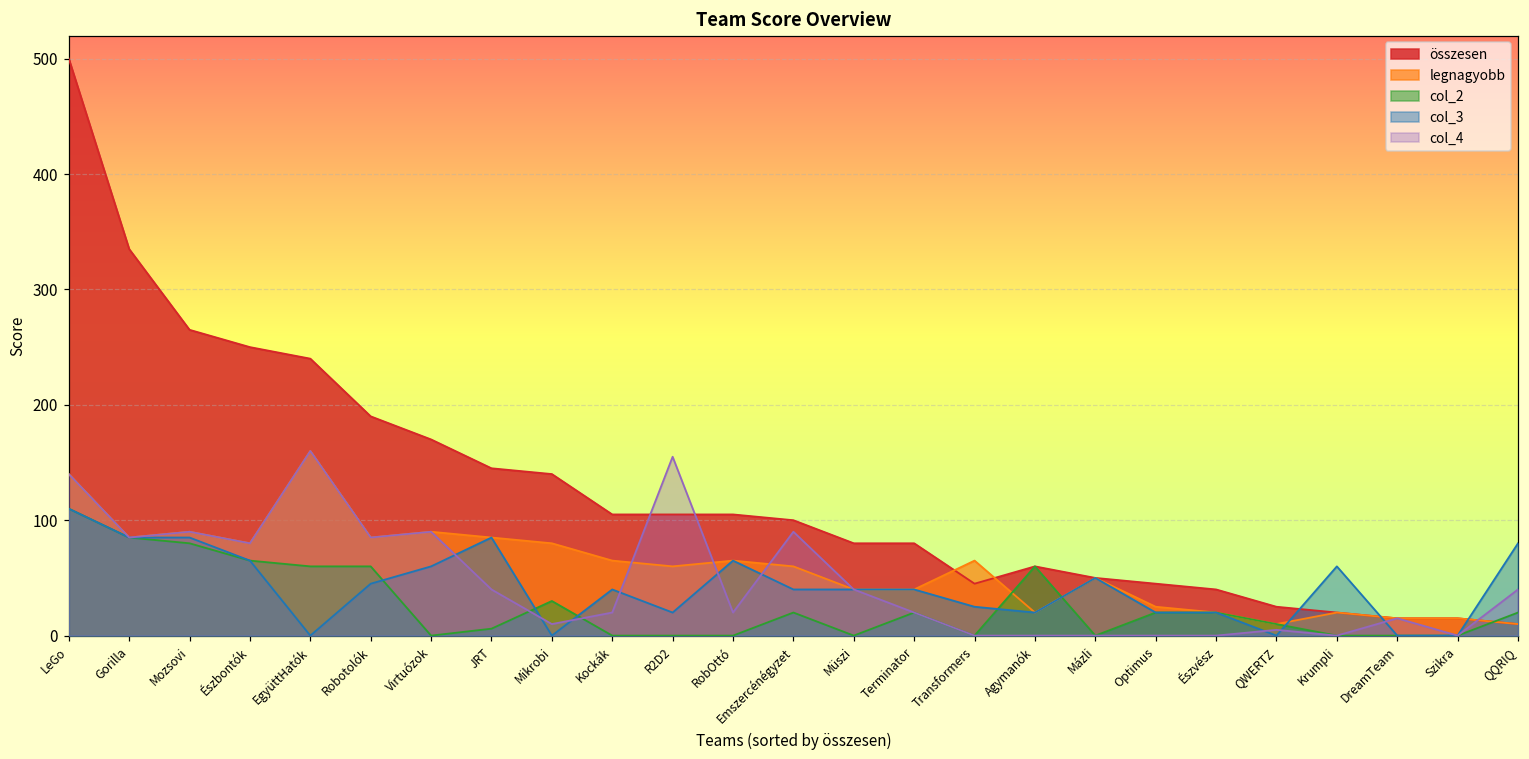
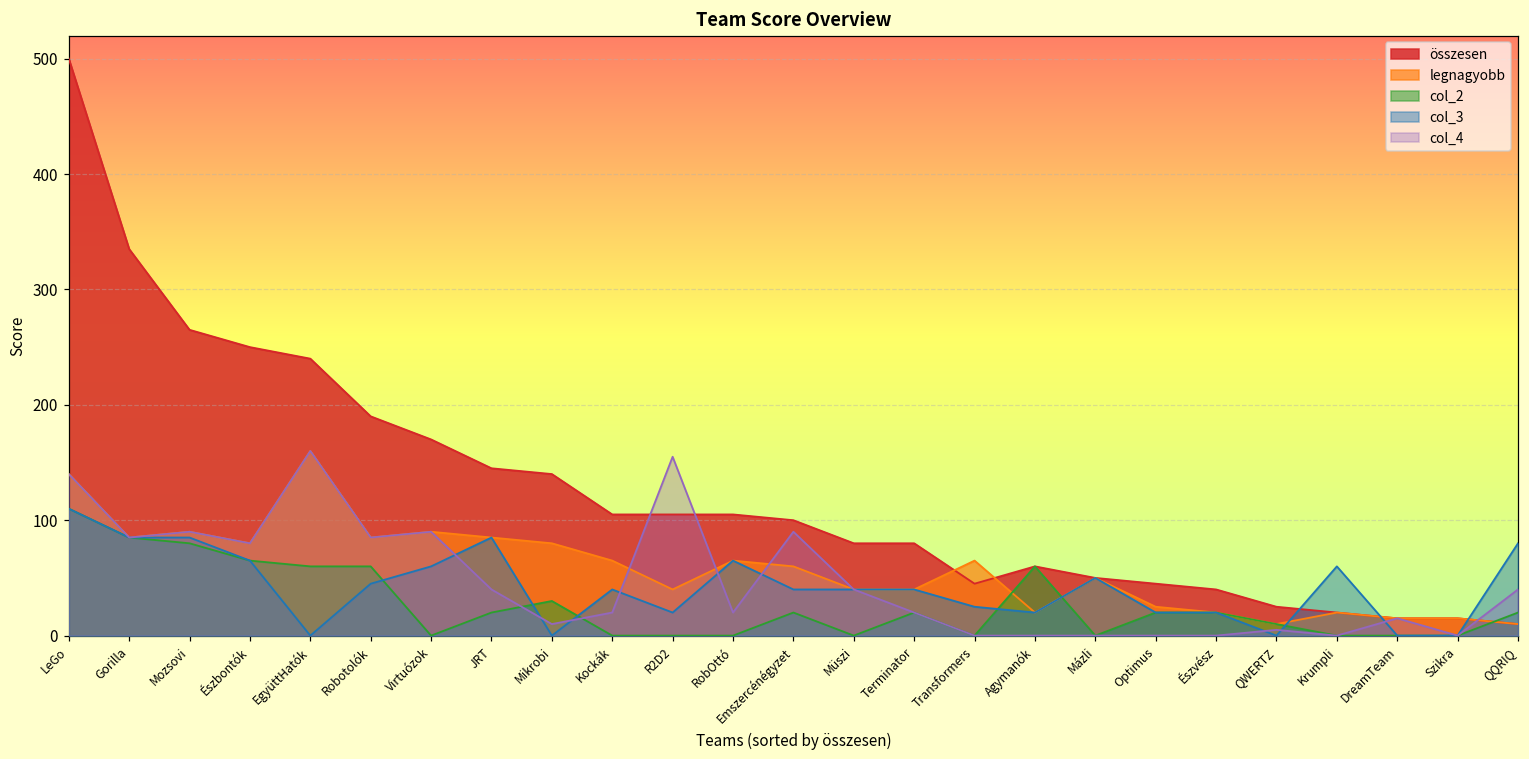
  {
    "összesen": {
      "LeGo": 500,
      "Gorilla": 335,
      "Mozsovi": 265,
      "Észbontók": 250,
      "EgyüttHatók": 240,
      "Robotolók": 190,
      "Virtuózok": 170,
      "JRT": 145,
      "Mikrobi": 140,
      "Kockák": 105,
      "R2D2": 105,
      "RobOttó": 105,
      "Emszercénégyzet": 100,
      "Müszi": 80,
      "Terminator": 80,
      "Transformers": 45,
      "Optimus": 45,
      "Észvész": 40,
      "QWERTZ": 25
    },
    "legnagyobb": {
      "Mikrobi": 80,
      "Kockák": 65,
-     "R2D2": 60,
+     "R2D2": 40,
      "Emszercénégyzet": 60,
      "Transformers": 65,
      "Optimus": 25
    },
    "col_2": {
      "Mozsovi": 80,
      "EgyüttHatók": 60,
      "Robotolók": 60,
      "Virtuózok": 0,
-     "JRT": 6,
+     "JRT": 20,
      "Mikrobi": 30,
      "Kockák": 0,
      "R2D2": 0,
      "RobOttó": 0,
      "Emszercénégyzet": 20,
      "Müszi": 0,
      "QQRIQ": 20
    },
    "col_3": {
      "Mozsovi": 85,
      "EgyüttHatók": 0,
      "Robotolók": 45,
      "Virtuózok": 60,
      "Mikrobi": 0,
      "Kockák": 40,
      "R2D2": 20,
      "Emszercénégyzet": 40,
      "Transformers": 25,
      "QWERTZ": 0,
      "Krumpli": 60,
      "QQRIQ": 80
    },
    "col_4": {
      "JRT": 40,
      "Mikrobi": 10,
      "Kockák": 20,
      "R2D2": 155,
      "RobOttó": 20,
      "Emszercénégyzet": 90,
      "Agymanók": 0,
      "Optimus": 0,
      "Észvész": 0,
      "QWERTZ": 5,
      "QQRIQ": 40
    }
  }
